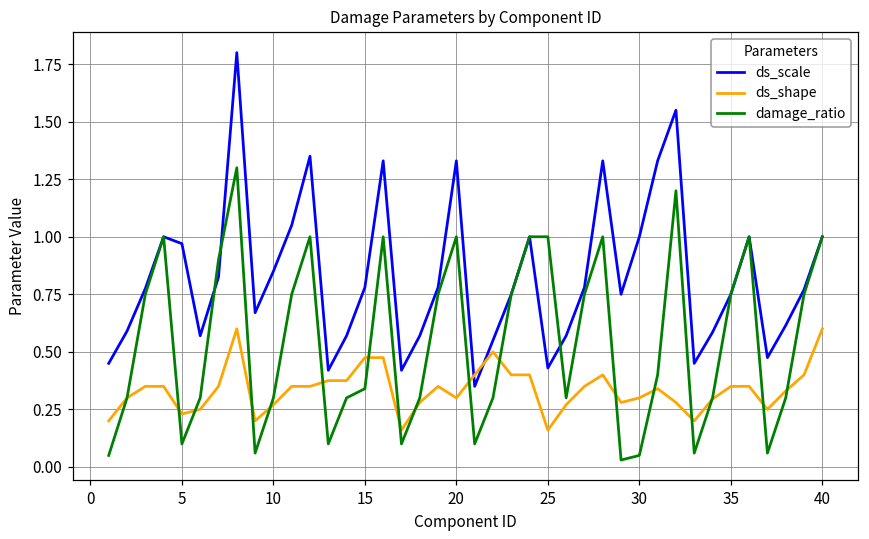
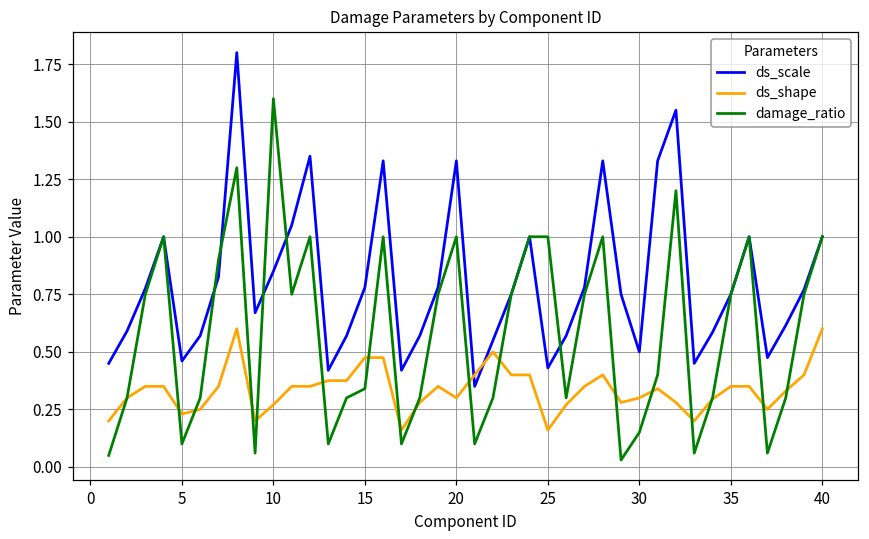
  {
    "ds_scale": {
-     "5": 0.97,
+     "5": 0.46,
      "10": 0.85,
      "15": 0.78,
      "20": 1.33,
      "25": 0.43,
-     "30": 1.0
+     "30": 0.5
    },
    "ds_shape": {
      "5": 0.23,
      "10": 0.27,
      "15": 0.48,
      "20": 0.30,
      "25": 0.16,
      "30": 0.30,
      "35": 0.35,
      "40": 0.60
    },
    "damage_ratio": {
      "5": 0.10,
-     "10": 0.3,
+     "10": 1.6,
      "15": 0.34,
      "20": 1.00,
      "25": 1.00,
-     "30": 0.05
+     "30": 0.15
    }
  }
